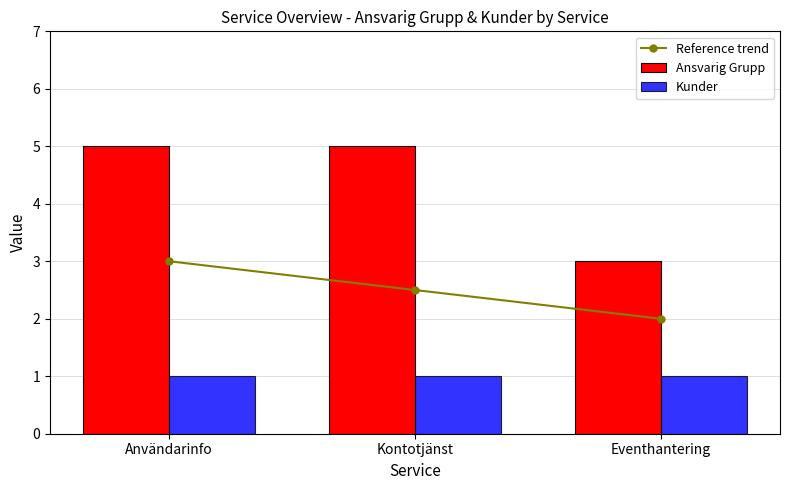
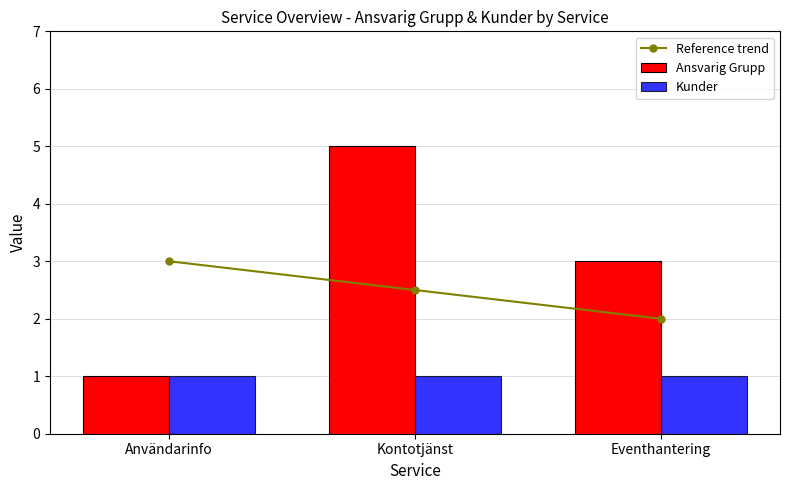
  {
    "Ansvarig Grupp": {
-     "Användarinfo": 5,
+     "Användarinfo": 1,
      "Kontotjänst": 5,
      "Eventhantering": 3
    },
    "Reference trend": {
      "Användarinfo": 3,
      "Kontotjänst": 2.5,
      "Eventhantering": 2
    },
    "Kunder": {
      "Användarinfo": 1,
      "Kontotjänst": 1,
      "Eventhantering": 1
    }
  }
